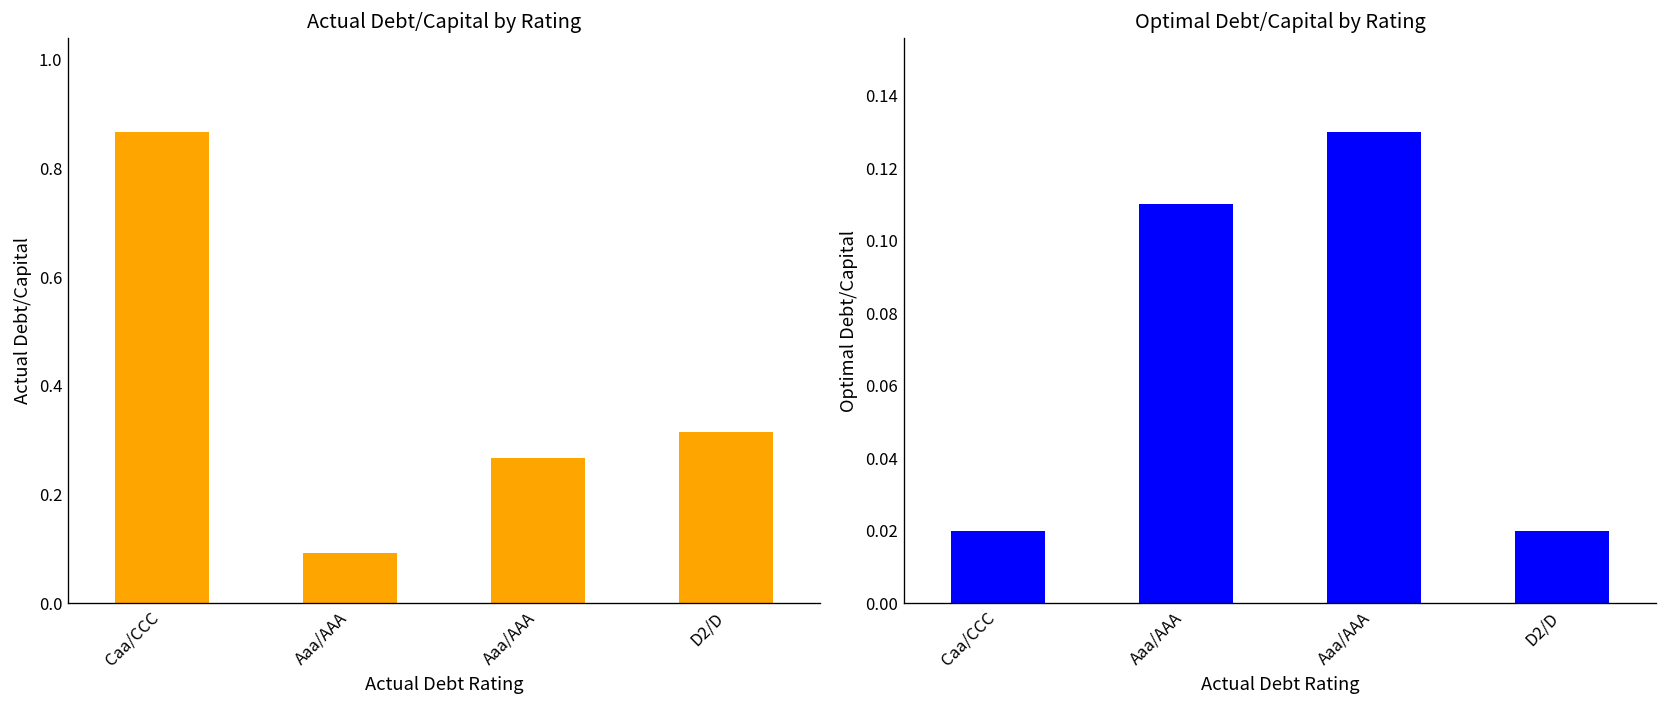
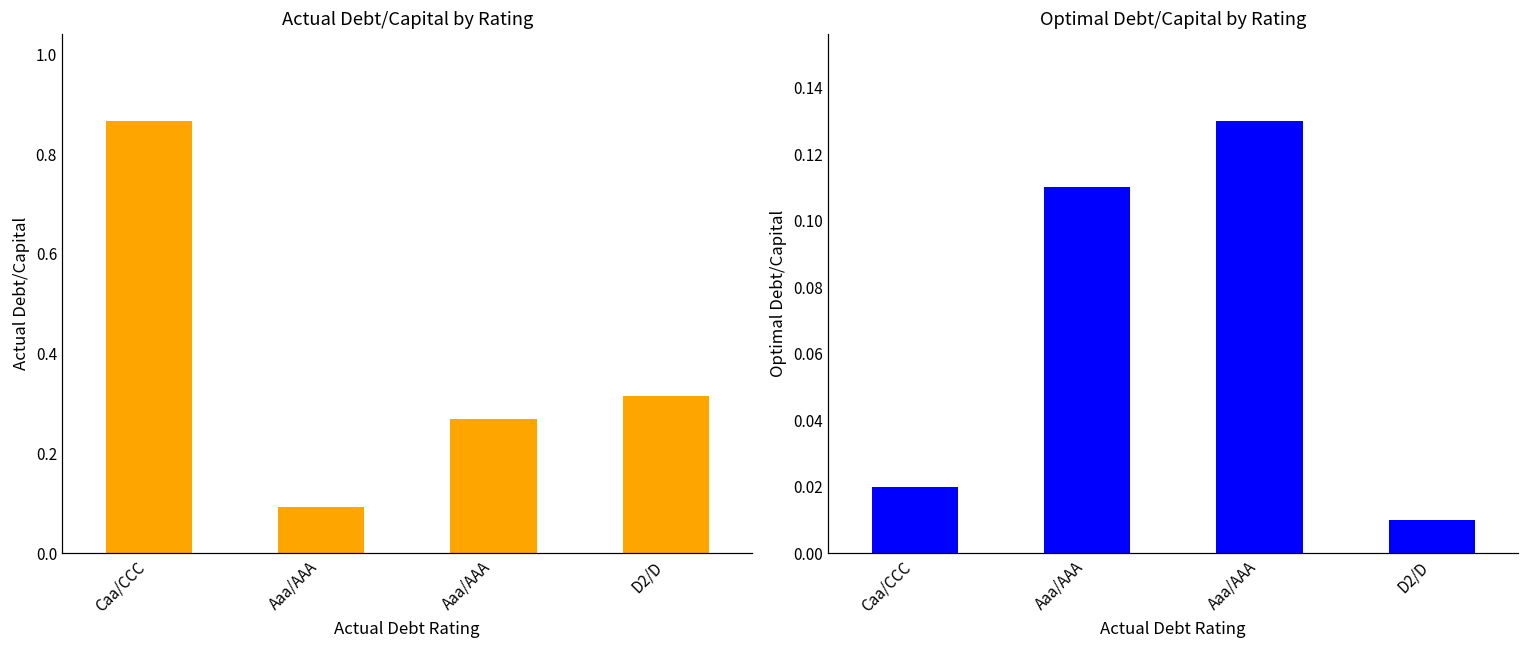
  {
    "Actual Debt/Capital by Rating": {
      "Caa/CCC": 0.87,
      "D2/D": 0.31
    },
    "Optimal Debt/Capital by Rating": {
      "Caa/CCC": 0.02,
-     "D2/D": 0.02
+     "D2/D": 0.01
    }
  }
